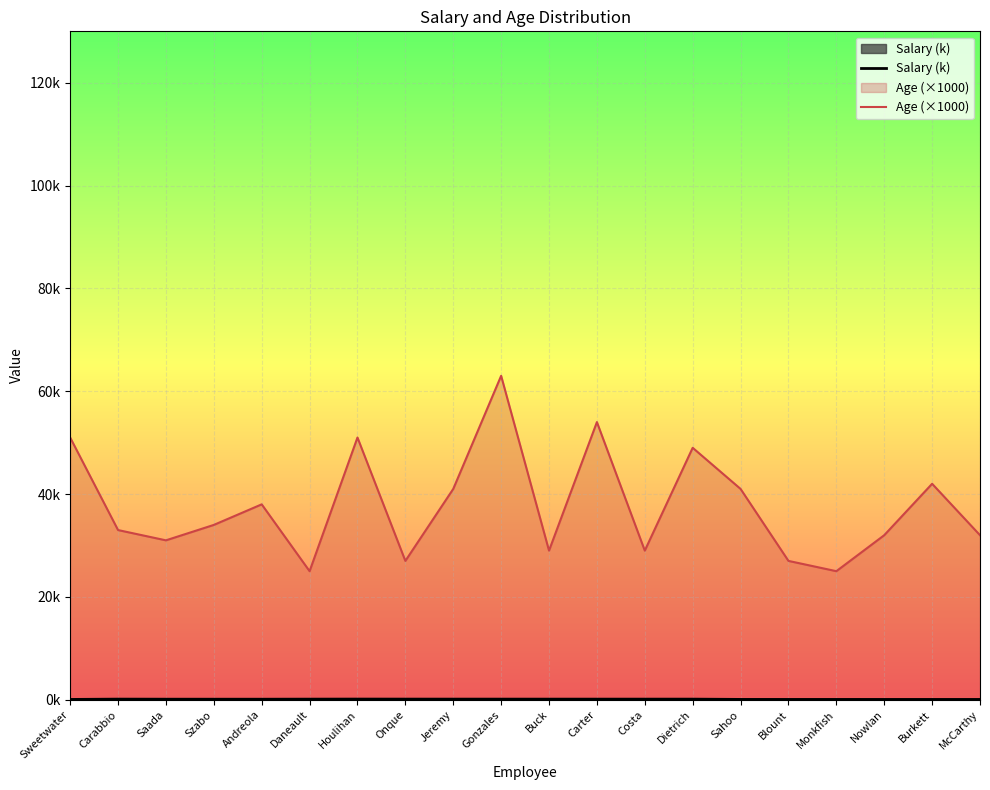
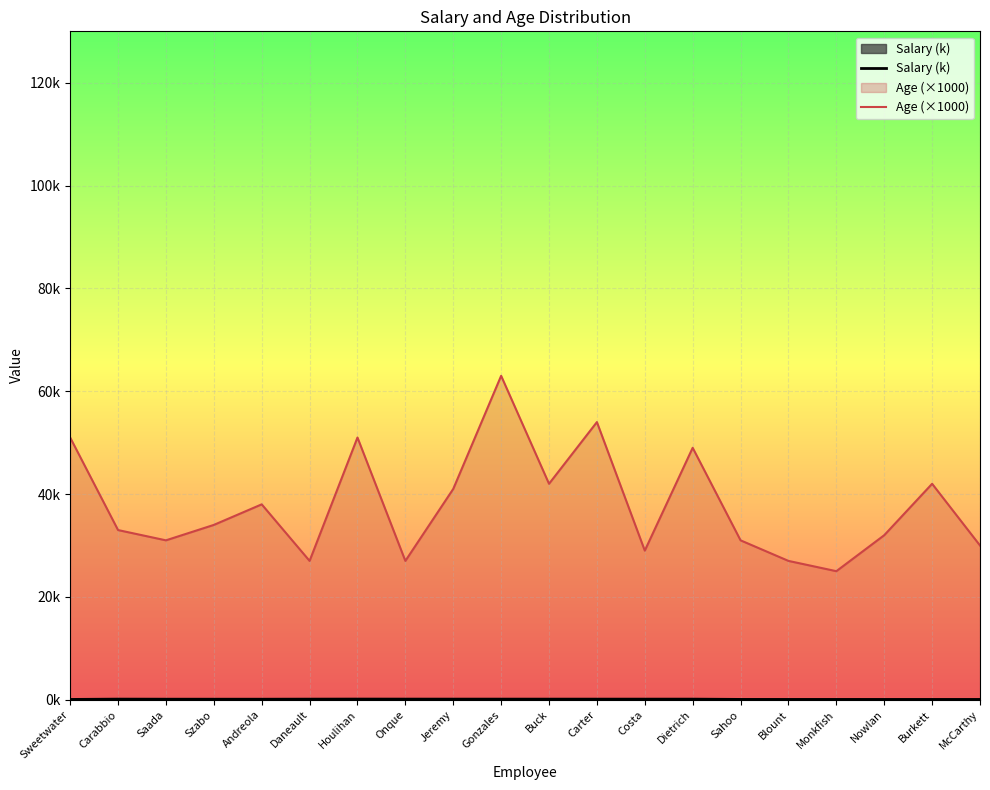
  {
    "Age (×1000)": {
      "Sweetwater": 51000,
      "Carabbio": 33000,
      "Saada": 31000,
      "Szabo": 34000,
      "Andreola": 38000,
-     "Daneault": 25000,
+     "Daneault": 27000,
      "Houlihan": 51000,
      "Onque": 27000,
      "Jeremy": 41000,
      "Gonzales": 63000,
-     "Buck": 29000,
+     "Buck": 42000,
      "Carter": 54000,
      "Costa": 29000,
      "Dietrich": 49000,
-     "Sahoo": 41000,
+     "Sahoo": 31000,
      "Blount": 27000,
      "Monkfish": 25000,
      "Nowlan": 32000,
      "Burkett": 42000,
-     "McCarthy": 32000
+     "McCarthy": 30000
    }
  }
